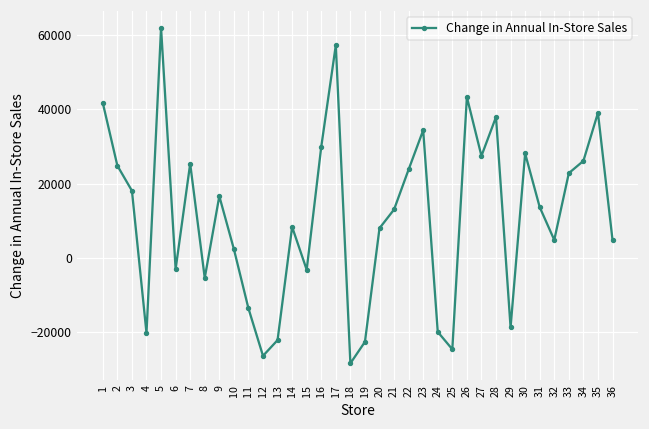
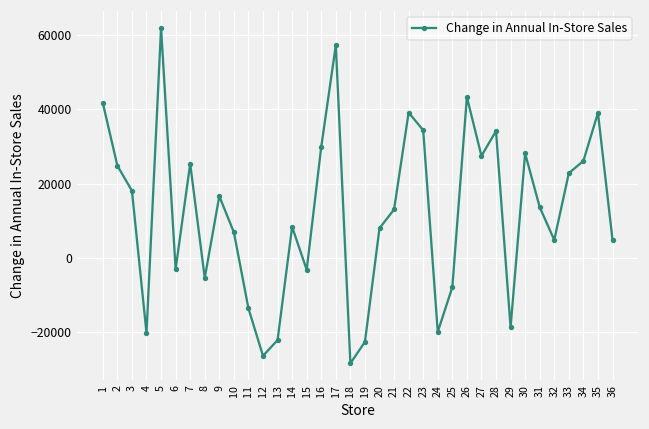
  {
    "1": 42000,
    "2": 25000,
    "3": 18000,
    "4": -20000,
    "5": 62000,
    "6": -3000,
    "7": 25000,
    "8": -5000,
    "9": 17000,
-   "10": 2000,
+   "10": 7000,
    "11": -14000,
    "12": -26000,
    "13": -22000,
    "14": 8000,
    "15": -3000,
    "16": 30000,
    "17": 57000,
    "18": -28000,
    "19": -23000,
    "20": 8000,
    "21": 13000,
-   "22": 24000,
+   "22": 39000,
    "23": 34000,
    "24": -20000,
-   "25": -25000,
+   "25": -8000,
    "26": 43000,
    "27": 27000,
-   "28": 38000,
+   "28": 34000,
    "29": -19000,
    "30": 28000,
    "31": 14000,
    "32": 5000,
    "33": 23000,
    "34": 26000,
    "35": 39000,
    "36": 5000
  }
